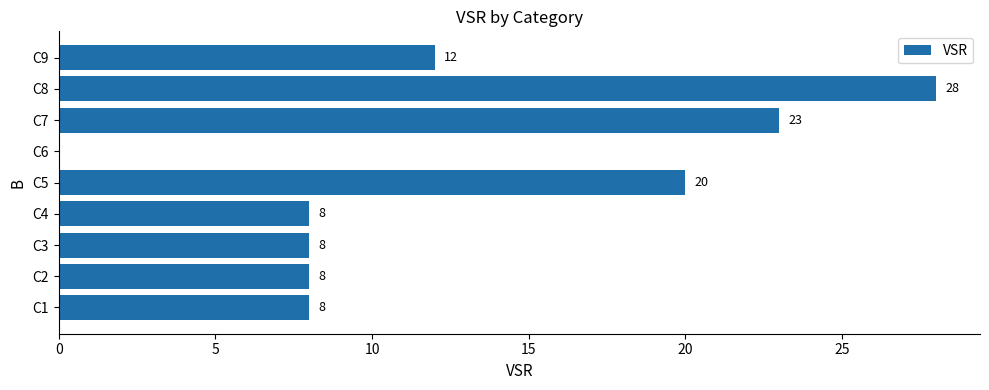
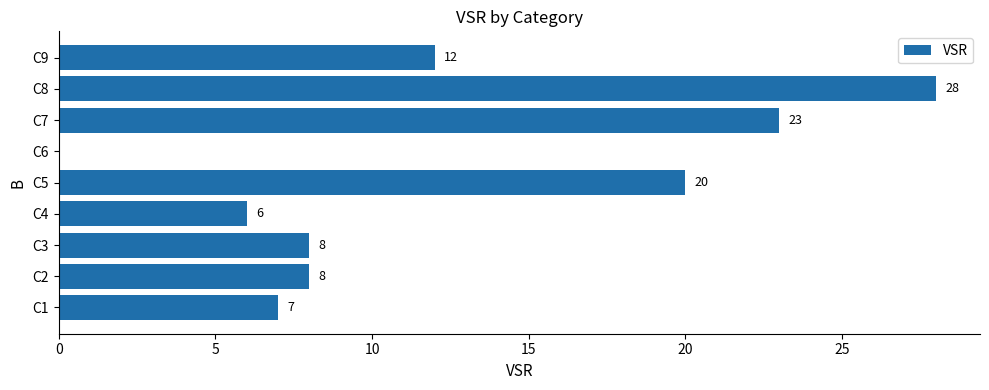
  {
    "C9": 12,
    "C8": 28,
    "C7": 23,
    "C5": 20,
-   "C4": 8,
+   "C4": 6,
    "C3": 8,
    "C2": 8,
-   "C1": 8
+   "C1": 7
  }
